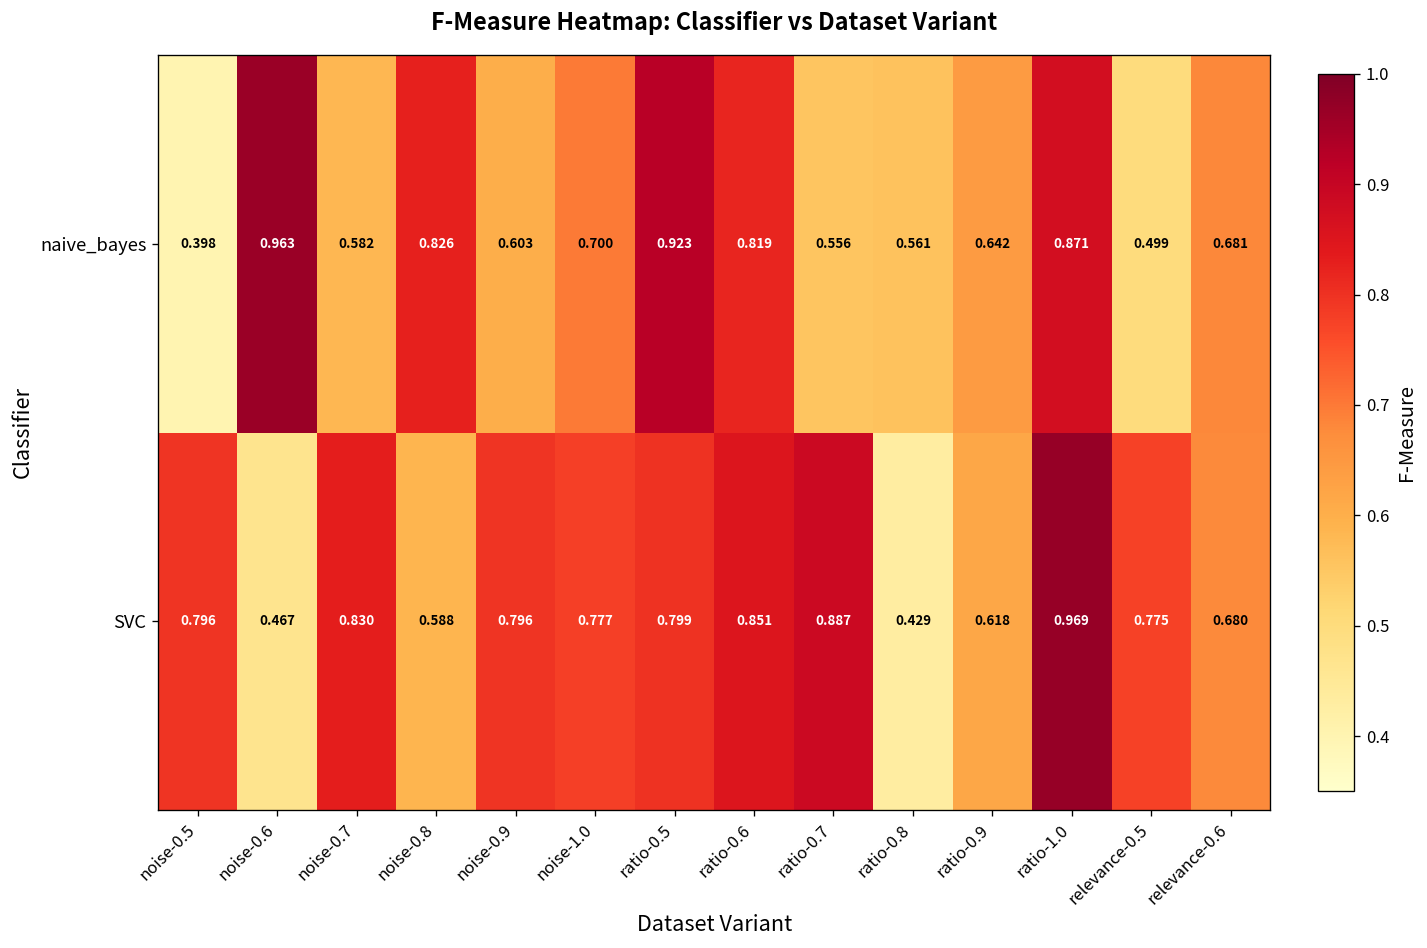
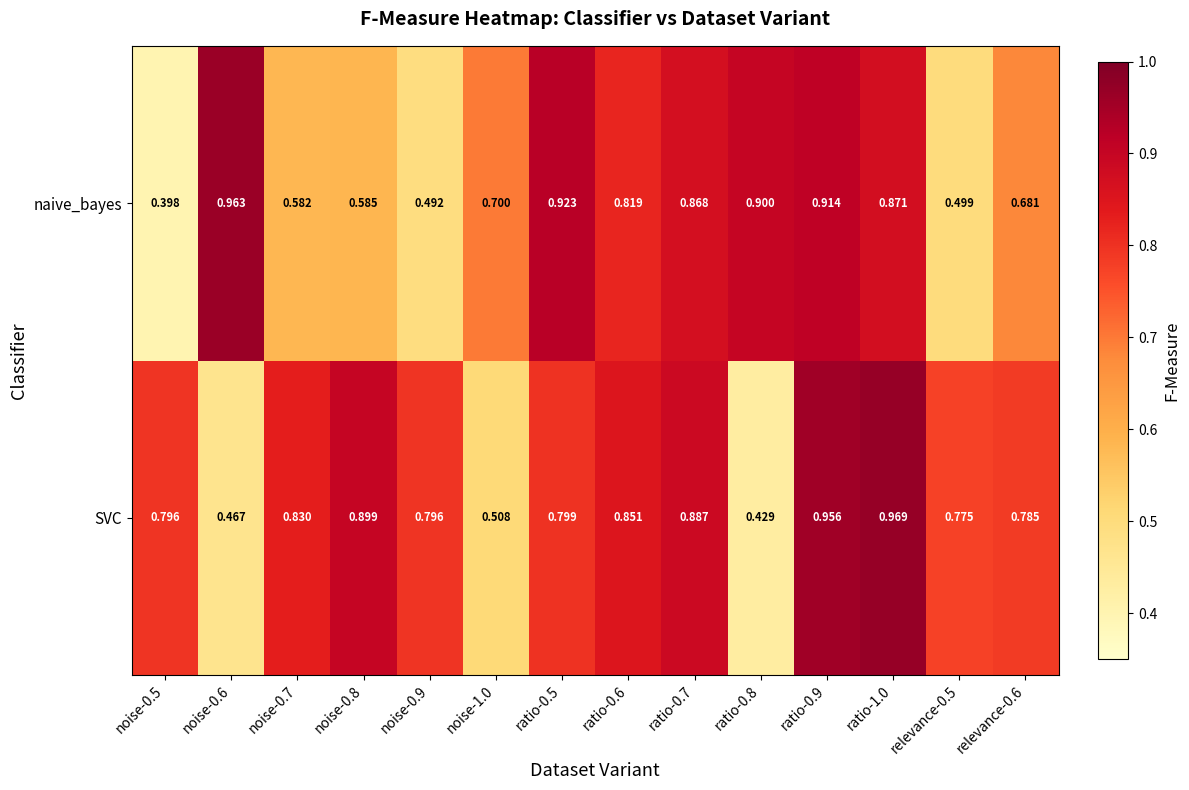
  {
    "naive_bayes": {
      "noise-0.5": 0.398,
      "noise-0.6": 0.963,
      "noise-0.7": 0.582,
-     "noise-0.8": 0.826,
-     "noise-0.9": 0.603,
+     "noise-0.8": 0.585,
+     "noise-0.9": 0.492,
      "noise-1.0": 0.700,
      "ratio-0.5": 0.923,
      "ratio-0.6": 0.819,
-     "ratio-0.7": 0.556,
-     "ratio-0.8": 0.561,
-     "ratio-0.9": 0.642,
+     "ratio-0.7": 0.868,
+     "ratio-0.8": 0.900,
+     "ratio-0.9": 0.914,
      "ratio-1.0": 0.871,
      "relevance-0.5": 0.499,
      "relevance-0.6": 0.681
    },
    "SVC": {
      "noise-0.5": 0.796,
      "noise-0.6": 0.467,
      "noise-0.7": 0.830,
-     "noise-0.8": 0.588,
+     "noise-0.8": 0.899,
      "noise-0.9": 0.796,
-     "noise-1.0": 0.777,
+     "noise-1.0": 0.508,
      "ratio-0.5": 0.799,
      "ratio-0.6": 0.851,
      "ratio-0.7": 0.887,
      "ratio-0.8": 0.429,
-     "ratio-0.9": 0.618,
+     "ratio-0.9": 0.956,
      "ratio-1.0": 0.969,
      "relevance-0.5": 0.775,
-     "relevance-0.6": 0.680
+     "relevance-0.6": 0.785
    }
  }
